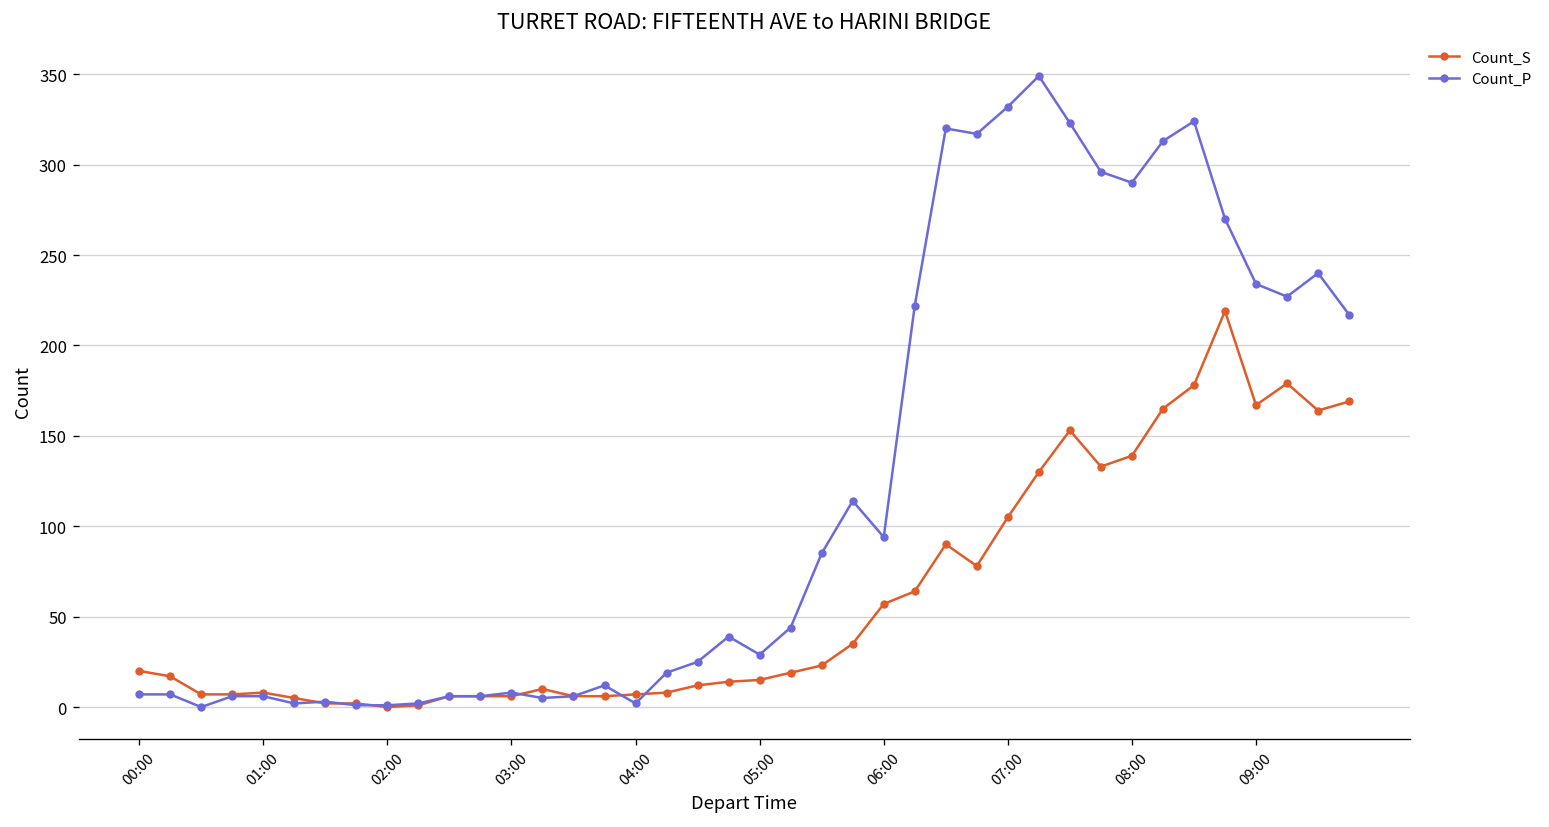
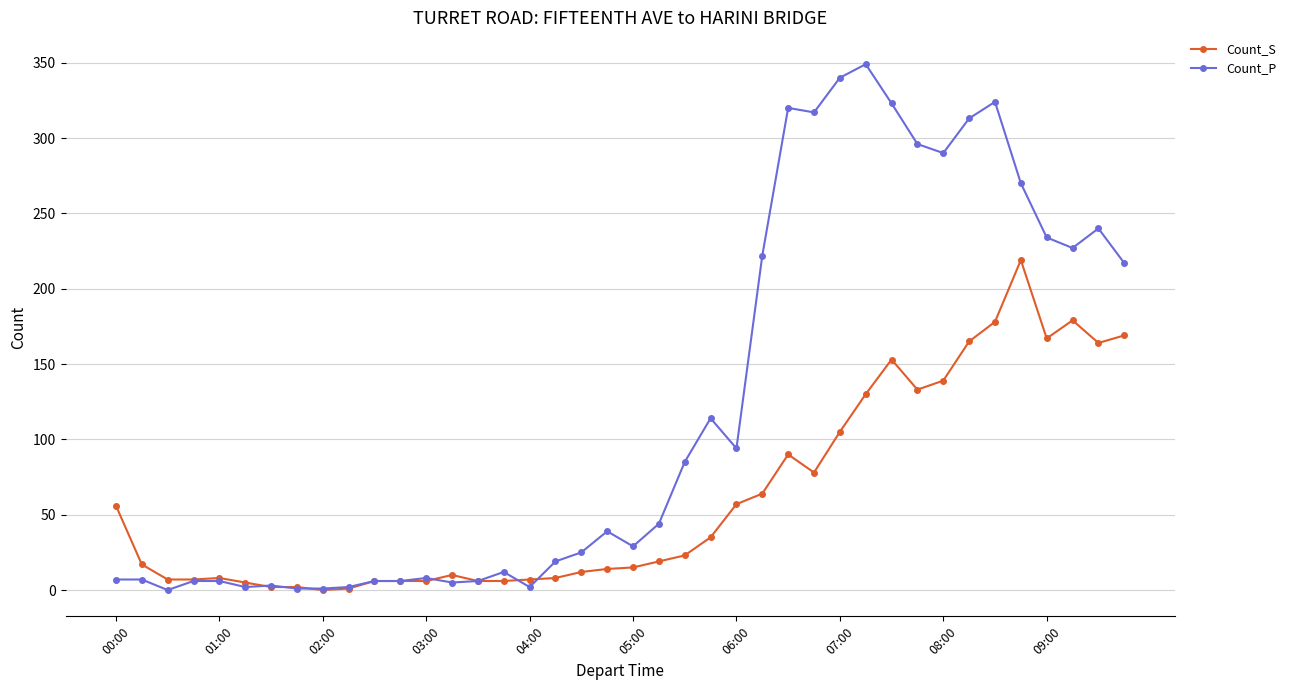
  {
    "Count_S": {
-     "00:00": 20,
+     "00:00": 56,
      "01:00": 8,
      "03:00": 6,
      "04:00": 7,
      "05:00": 15,
      "06:00": 57,
      "07:00": 105,
      "08:00": 139,
      "09:00": 167
    },
    "Count_P": {
      "00:00": 7,
      "01:00": 6,
      "03:00": 8,
      "04:00": 2,
      "05:00": 29,
      "06:00": 94,
-     "07:00": 332,
+     "07:00": 340,
      "08:00": 290,
      "09:00": 234
    }
  }
